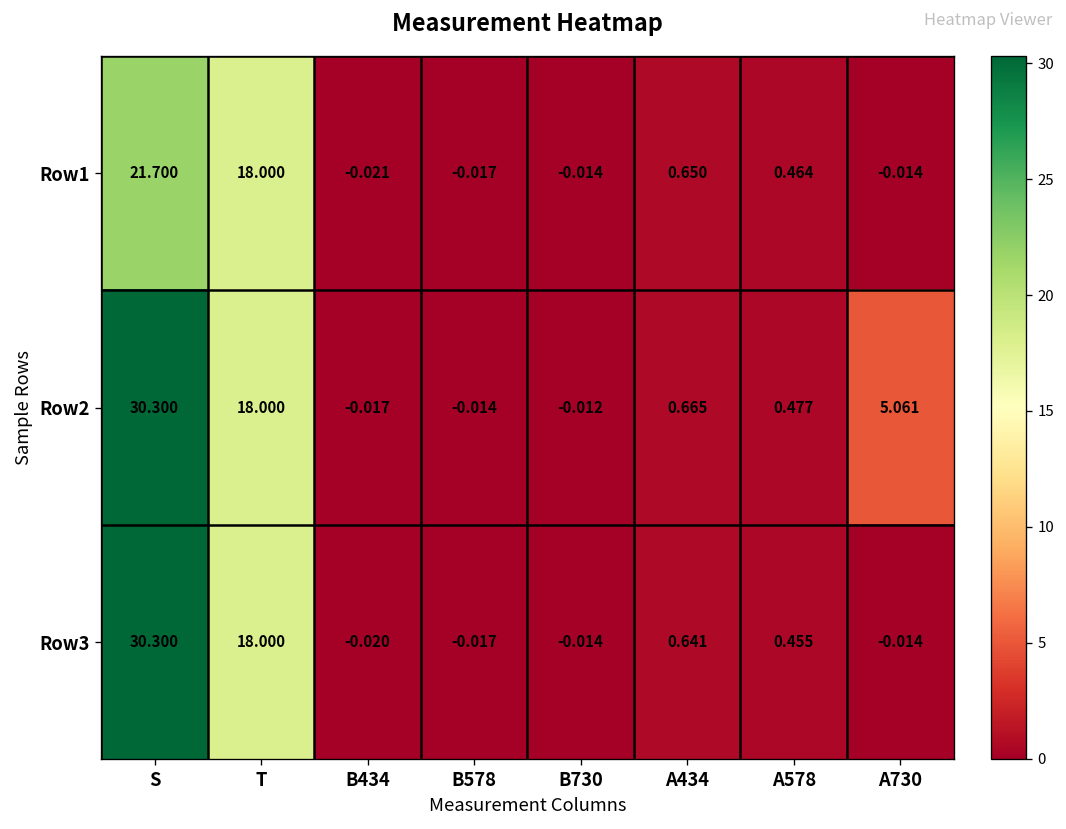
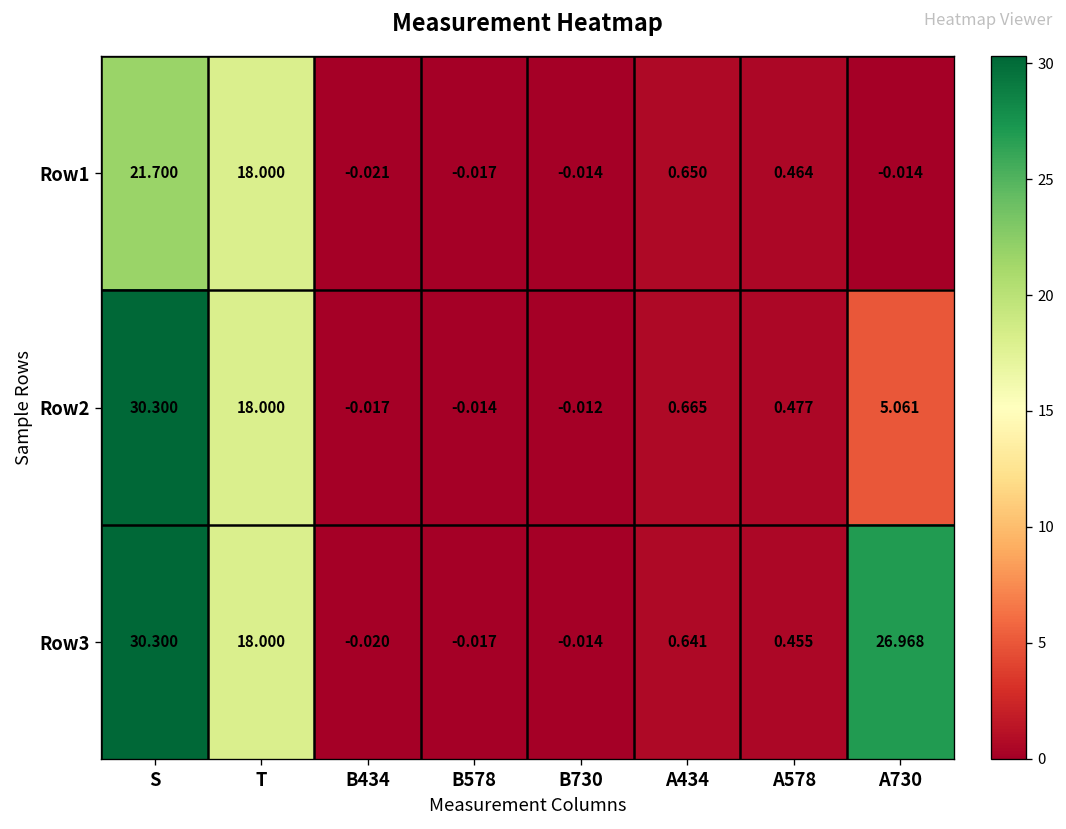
  {
    "Row1": {
      "S": 21.700,
      "T": 18.000,
      "B434": -0.021,
      "B578": -0.017,
      "B730": -0.014,
      "A434": 0.650,
      "A578": 0.464,
      "A730": -0.014
    },
    "Row2": {
      "S": 30.300,
      "T": 18.000,
      "B434": -0.017,
      "B578": -0.014,
      "B730": -0.012,
      "A434": 0.665,
      "A578": 0.477,
      "A730": 5.061
    },
    "Row3": {
      "S": 30.300,
      "T": 18.000,
      "B434": -0.020,
      "B578": -0.017,
      "B730": -0.014,
      "A434": 0.641,
      "A578": 0.455,
-     "A730": -0.014
+     "A730": 26.968
    }
  }
